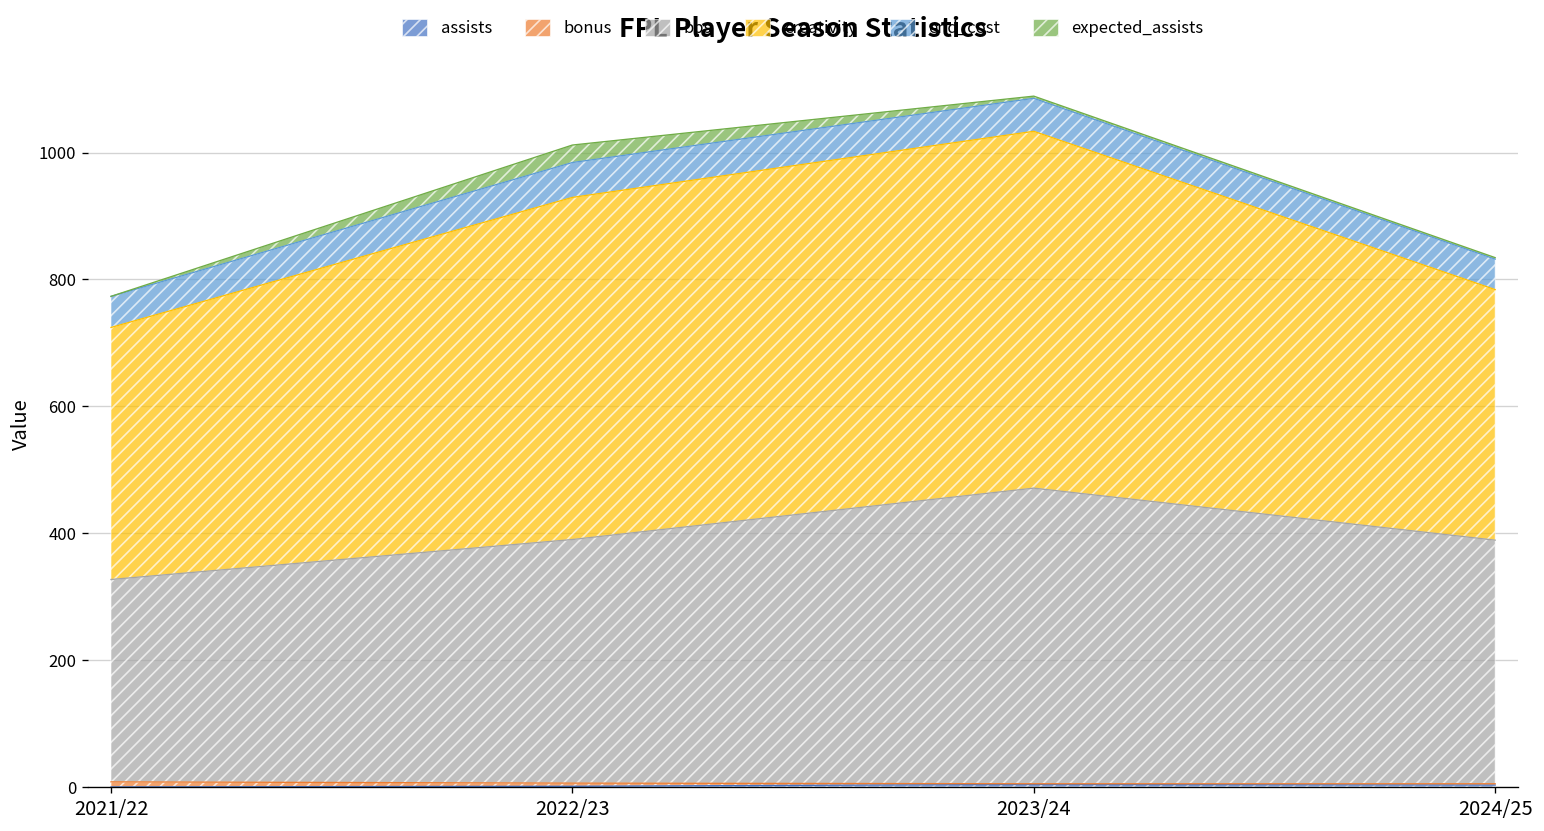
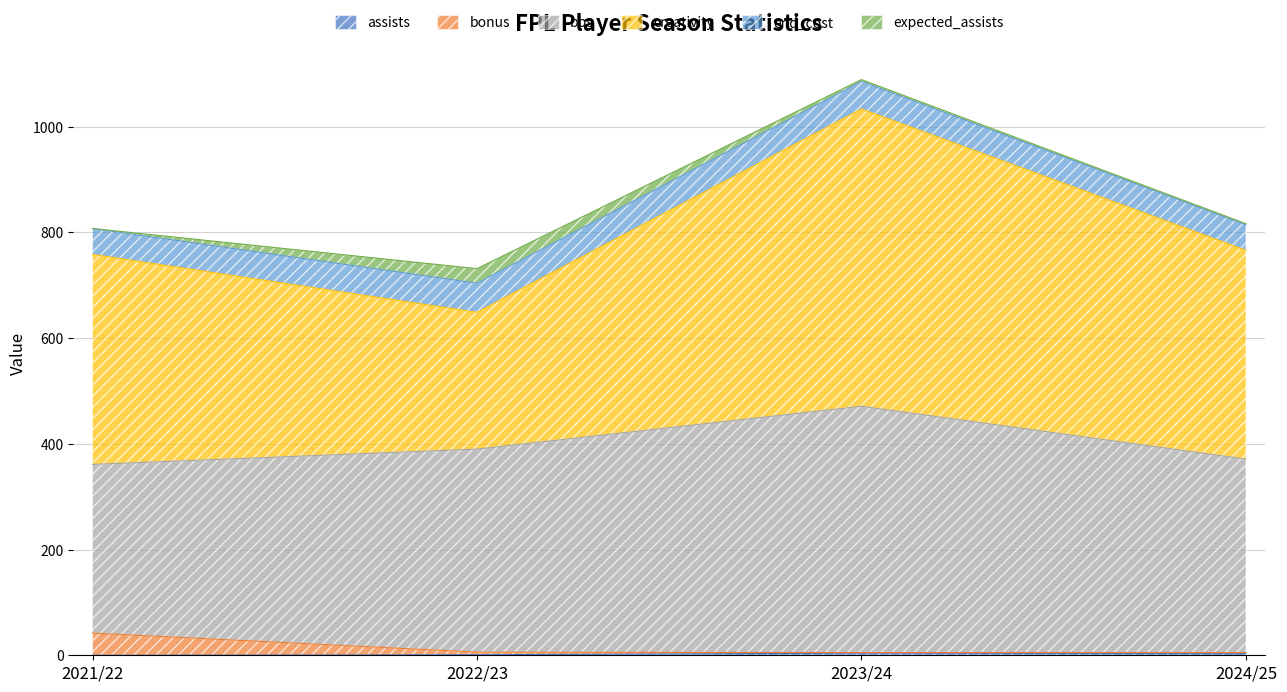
  {
    "bonus": {
-     "2021/22": 10,
+     "2021/22": 40,
      "2022/23": 10
    },
    "bps": {
      "2021/22": 320,
      "2022/23": 380,
      "2023/24": 470,
-     "2024/25": 380
+     "2024/25": 370
    },
    "creativity": {
      "2021/22": 400,
-     "2022/23": 540,
+     "2022/23": 260,
      "2023/24": 560,
      "2024/25": 400
    },
    "expected_assists": {
      "2022/23": 30
    }
  }
